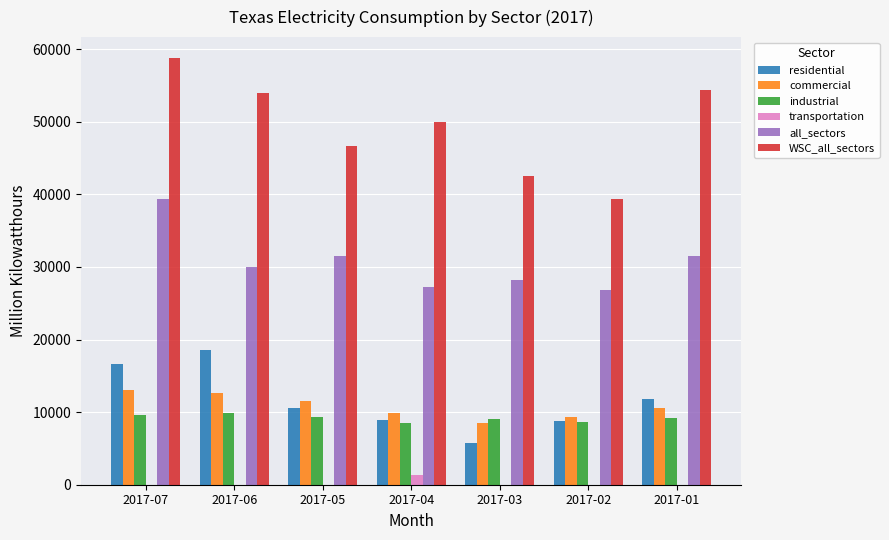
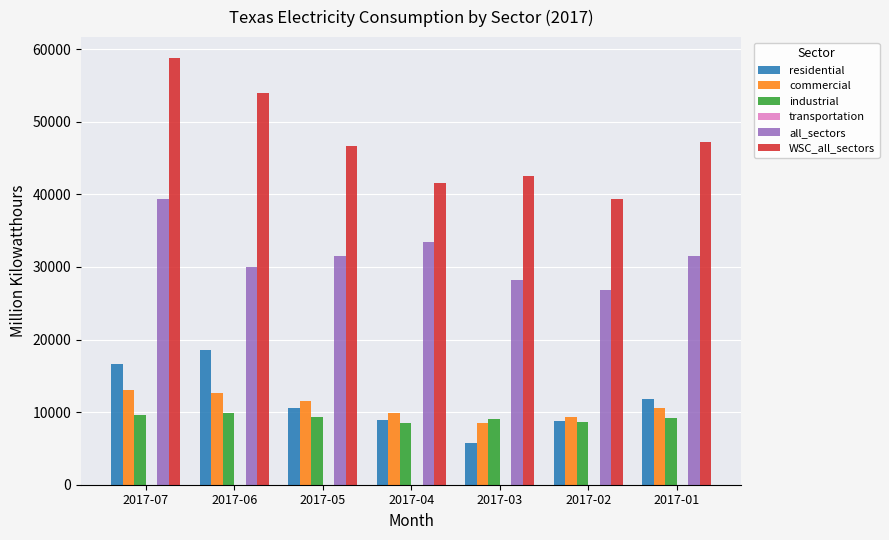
  {
    "residential": {
      "2017-07": 17000,
      "2017-06": 19000,
      "2017-05": 11000,
      "2017-04": 9000,
      "2017-03": 6000,
      "2017-02": 9000,
      "2017-01": 12000
    },
    "commercial": {
      "2017-07": 13000,
      "2017-06": 13000,
      "2017-05": 12000,
      "2017-04": 10000,
      "2017-03": 8000,
      "2017-02": 9000,
      "2017-01": 11000
    },
    "industrial": {
      "2017-07": 10000,
      "2017-06": 10000,
      "2017-05": 9000,
      "2017-04": 9000,
      "2017-03": 9000,
      "2017-02": 9000,
      "2017-01": 9000
    },
    "transportation": {
-     "2017-04": 1000
+     "2017-04": 0
    },
    "all_sectors": {
      "2017-07": 39000,
      "2017-06": 30000,
      "2017-05": 32000,
-     "2017-04": 27000,
+     "2017-04": 33000,
      "2017-03": 28000,
      "2017-02": 27000,
      "2017-01": 32000
    },
    "WSC_all_sectors": {
      "2017-07": 59000,
      "2017-06": 54000,
      "2017-05": 47000,
-     "2017-04": 50000,
+     "2017-04": 42000,
      "2017-03": 43000,
      "2017-02": 39000,
-     "2017-01": 54000
+     "2017-01": 47000
    }
  }
